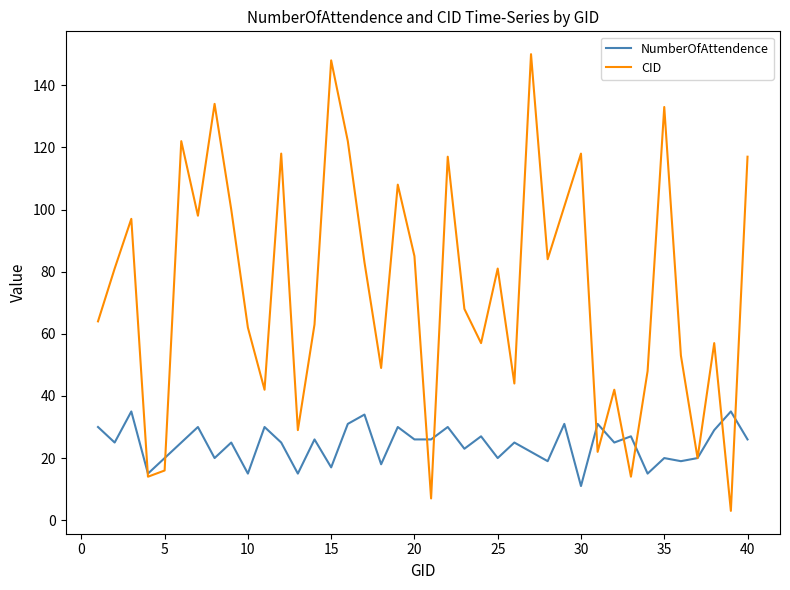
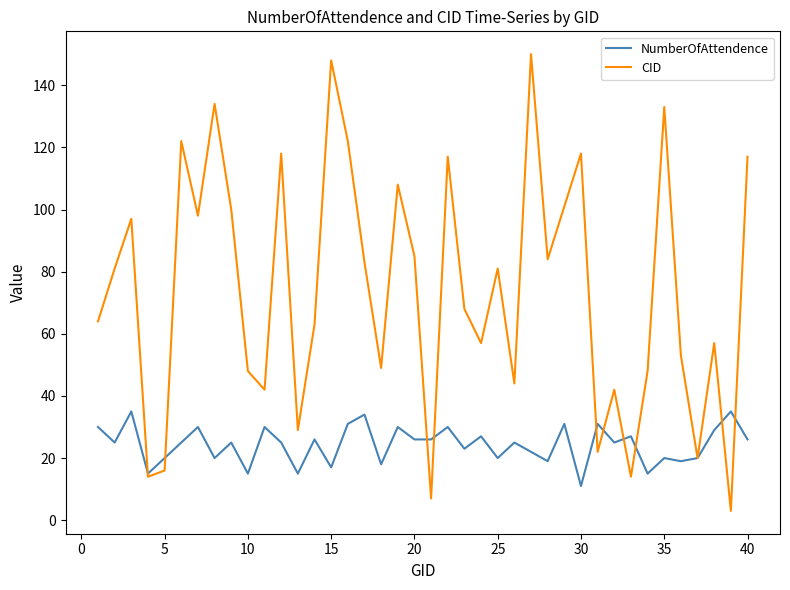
  {
    "NumberOfAttendence": {
      "5": 20,
      "10": 15,
      "15": 17,
      "20": 26,
      "25": 20,
      "30": 11,
      "35": 20,
      "40": 26
    },
    "CID": {
      "5": 16,
-     "10": 62,
+     "10": 48,
      "15": 148,
      "20": 85,
      "25": 81,
      "30": 118,
      "35": 133,
      "40": 117
    }
  }
